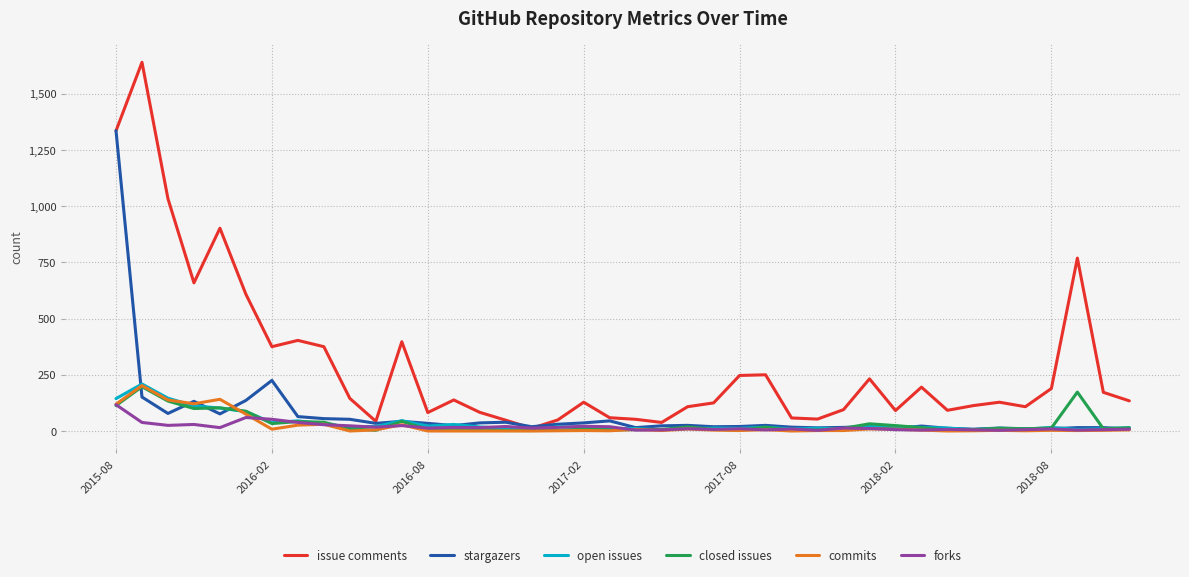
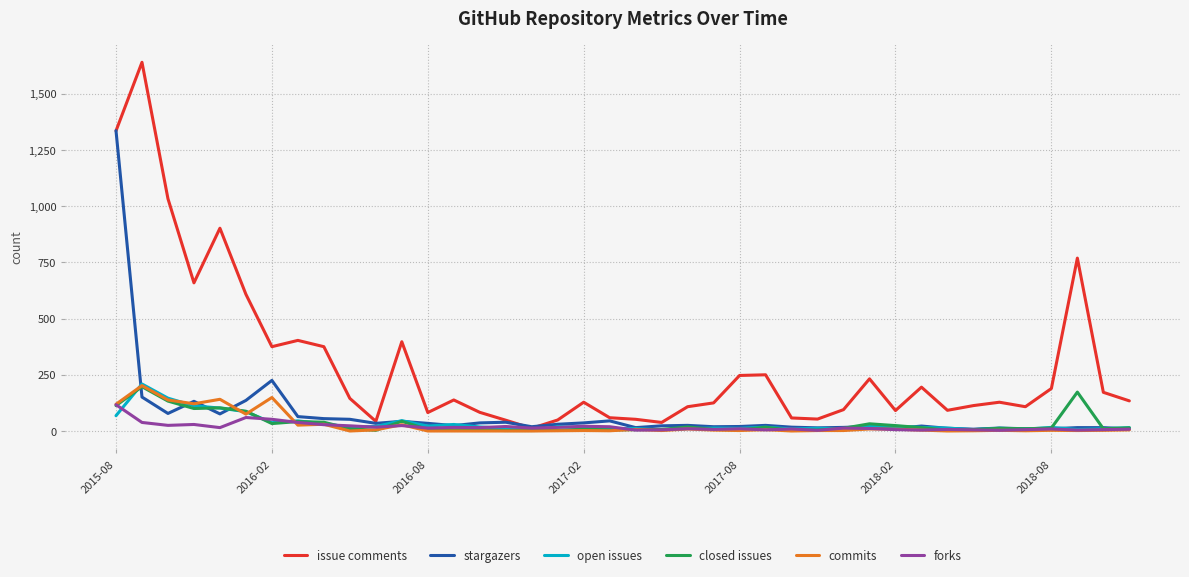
  {
    "issue comments": {
      "2016-02": 380,
      "2016-08": 80,
      "2017-02": 130,
      "2017-08": 250,
      "2018-02": 90,
      "2018-08": 190
    },
    "stargazers": {
      "2016-02": 230,
      "2016-08": 30,
      "2017-02": 40
    },
    "open issues": {
-     "2015-08": 140
+     "2015-08": 70
    },
    "commits": {
-     "2016-02": 10
+     "2016-02": 150
    },
    "forks": {
      "2016-02": 50
    }
  }
